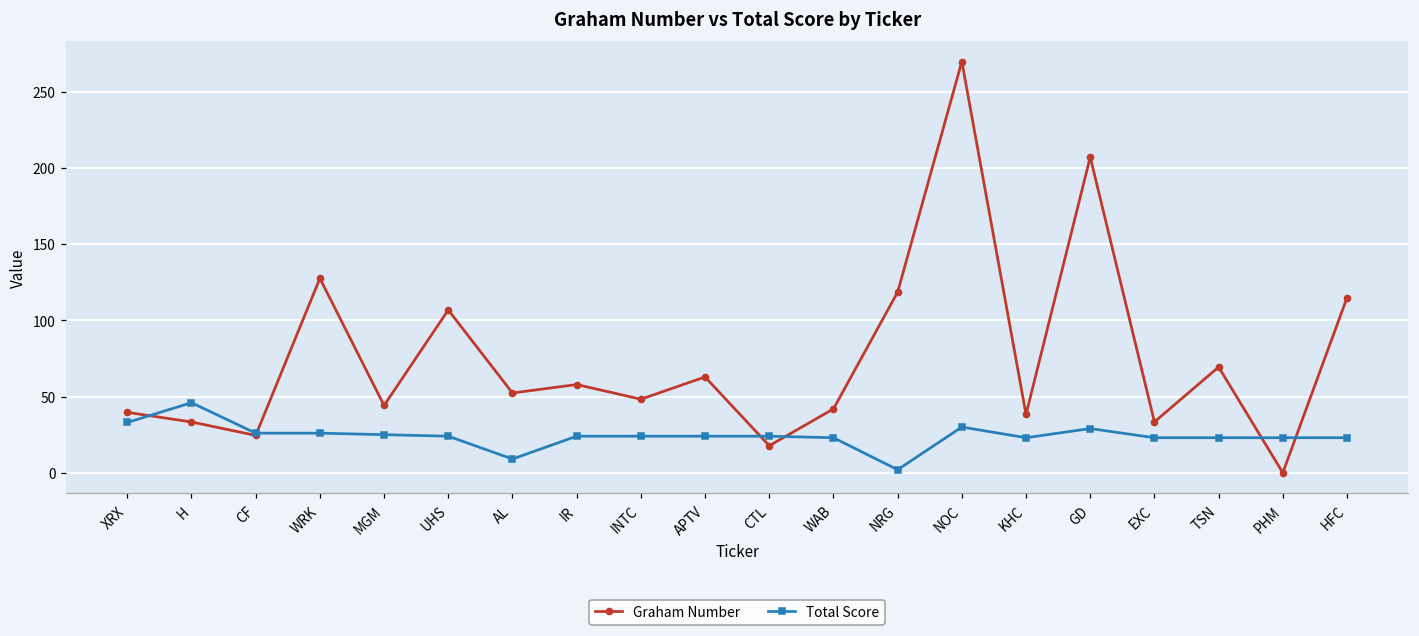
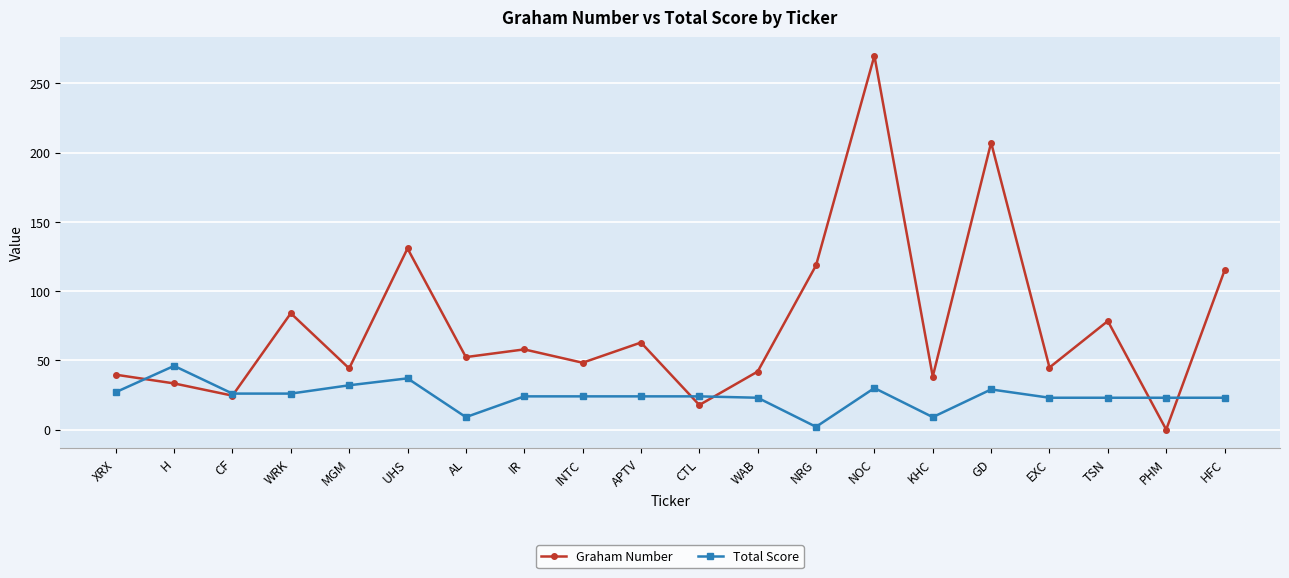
  {
    "Graham Number": {
      "XRX": 40,
      "H": 33,
-     "WRK": 128,
+     "WRK": 84,
      "MGM": 44,
-     "UHS": 107,
+     "UHS": 131,
      "AL": 52,
      "IR": 58,
      "INTC": 48,
      "APTV": 63,
      "CTL": 18,
      "WAB": 42,
      "NRG": 119,
      "NOC": 270,
      "KHC": 38,
      "GD": 207,
-     "EXC": 33,
-     "TSN": 69,
+     "EXC": 45,
+     "TSN": 78,
      "PHM": 0,
      "HFC": 115
    },
    "Total Score": {
-     "XRX": 33,
+     "XRX": 27,
      "H": 46,
      "WRK": 26,
-     "MGM": 25,
-     "UHS": 24,
+     "MGM": 32,
+     "UHS": 37,
      "AL": 9,
      "IR": 24,
      "INTC": 24,
      "APTV": 24,
      "CTL": 24,
      "WAB": 23,
      "NRG": 2,
      "NOC": 30,
-     "KHC": 23,
+     "KHC": 9,
      "GD": 29,
      "EXC": 23,
      "TSN": 23,
      "PHM": 23,
      "HFC": 23
    }
  }
